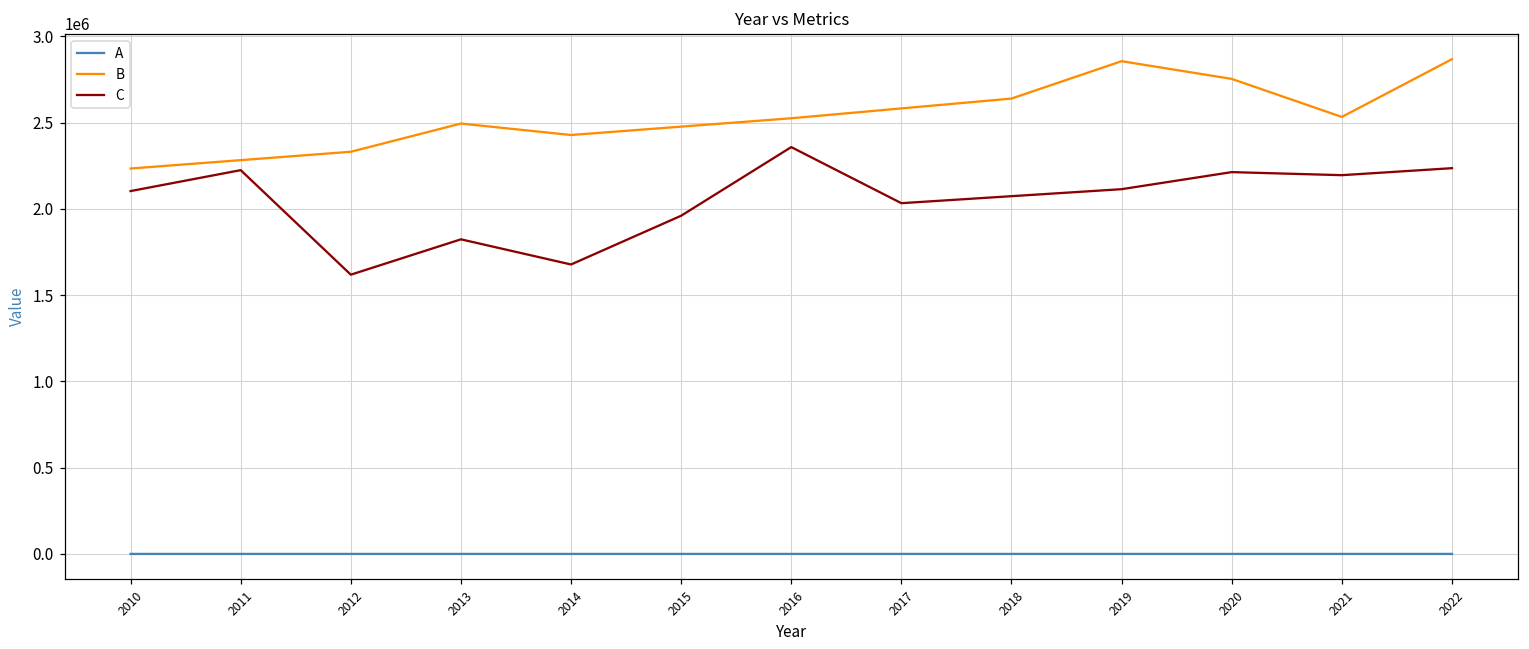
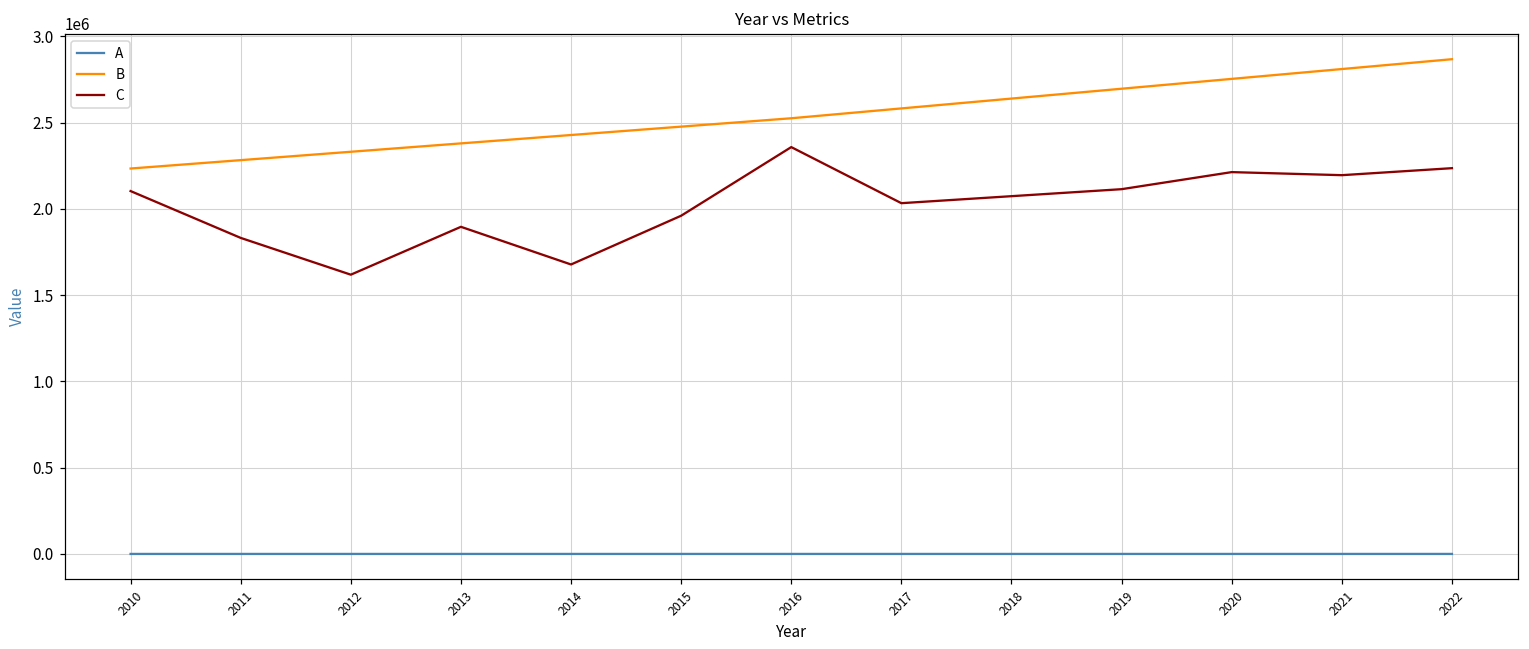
  {
    "A": {
      "2010": 0,
      "2011": 0,
      "2012": 0,
      "2013": 0,
      "2014": 0,
      "2015": 0,
      "2016": 0,
      "2017": 0,
      "2018": 0,
      "2019": 0,
      "2020": 0,
      "2021": 0,
      "2022": 0
    },
    "B": {
      "2010": 2230000,
      "2011": 2280000,
      "2012": 2330000,
-     "2013": 2490000,
+     "2013": 2380000,
      "2014": 2430000,
      "2015": 2480000,
      "2016": 2530000,
      "2017": 2580000,
      "2018": 2640000,
-     "2019": 2860000,
+     "2019": 2700000,
      "2020": 2750000,
-     "2021": 2530000,
+     "2021": 2810000,
      "2022": 2870000
    },
    "C": {
      "2010": 2100000,
-     "2011": 2220000,
+     "2011": 1830000,
      "2012": 1620000,
-     "2013": 1820000,
+     "2013": 1900000,
      "2014": 1680000,
      "2015": 1960000,
      "2016": 2360000,
      "2017": 2030000,
      "2018": 2070000,
      "2019": 2110000,
      "2020": 2210000,
      "2021": 2200000,
      "2022": 2240000
    }
  }
